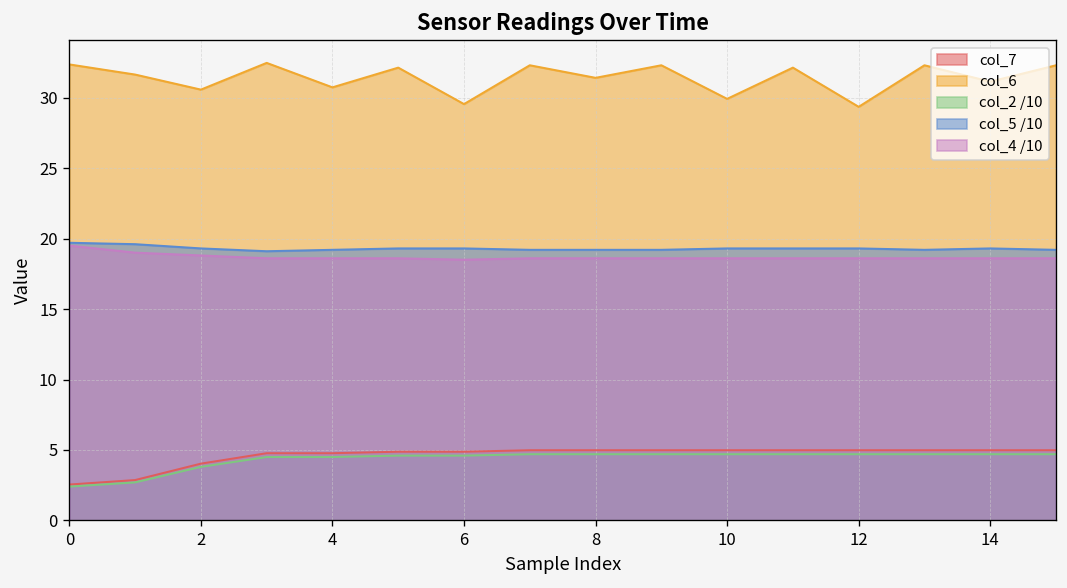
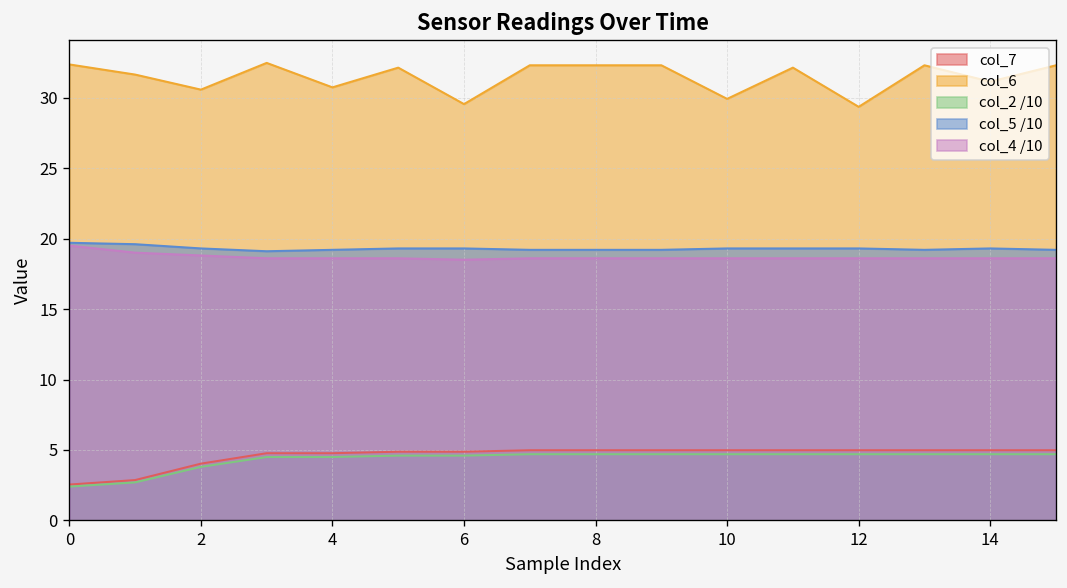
  {
    "col_7": {
      "2": 4.0,
      "4": 4.8,
      "6": 4.9,
      "8": 5.0,
      "10": 5.0,
      "12": 5.0,
      "14": 5.0
    },
    "col_6": {
      "0": 32.4,
      "2": 30.6,
      "4": 30.7,
      "6": 29.5,
-     "8": 31.4,
+     "8": 32.3,
      "10": 29.9,
      "12": 29.3
    },
    "col_2 /10": {
      "2": 3.8,
      "4": 4.5,
      "6": 4.6,
      "8": 4.7,
      "10": 4.7,
      "12": 4.7,
      "14": 4.7
    },
    "col_5 /10": {
      "2": 19.3,
      "4": 19.2,
      "6": 19.3,
      "8": 19.2,
      "10": 19.3,
      "12": 19.3,
      "14": 19.3
    },
    "col_4 /10": {
      "2": 18.8,
      "4": 18.6,
      "6": 18.5,
      "8": 18.6,
      "10": 18.6,
      "12": 18.6,
      "14": 18.6
    }
  }
